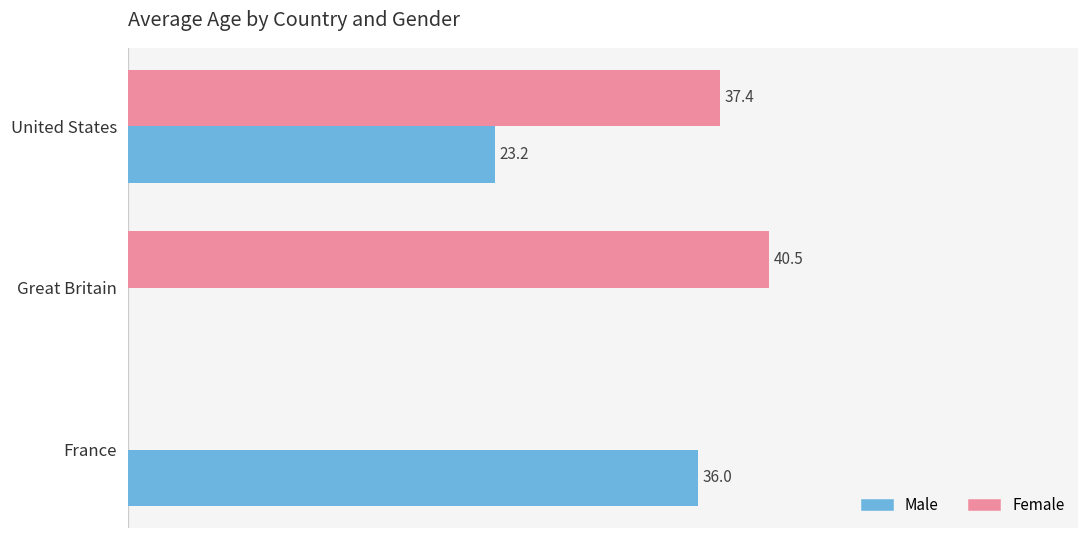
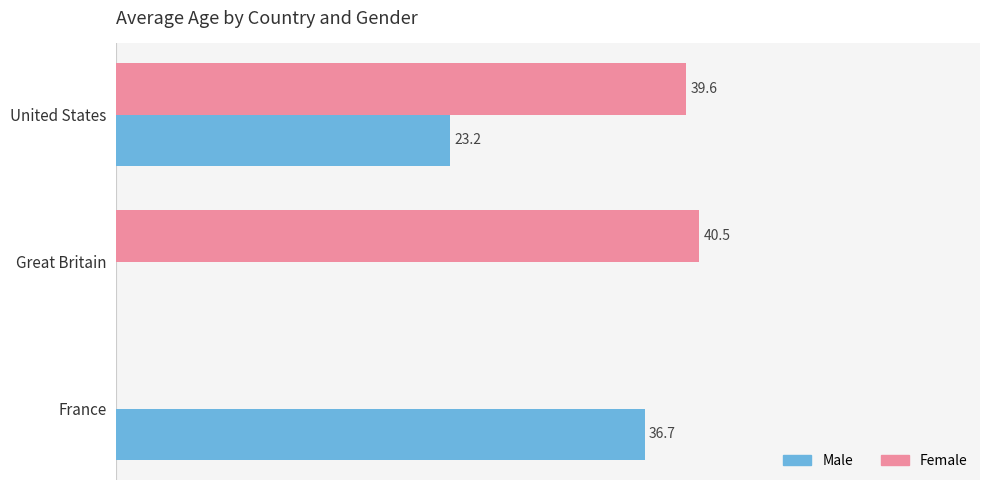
  {
    "Male": {
      "United States": 23.2,
-     "France": 36.0
+     "France": 36.7
    },
    "Female": {
-     "United States": 37.4,
+     "United States": 39.6,
      "Great Britain": 40.5
    }
  }
